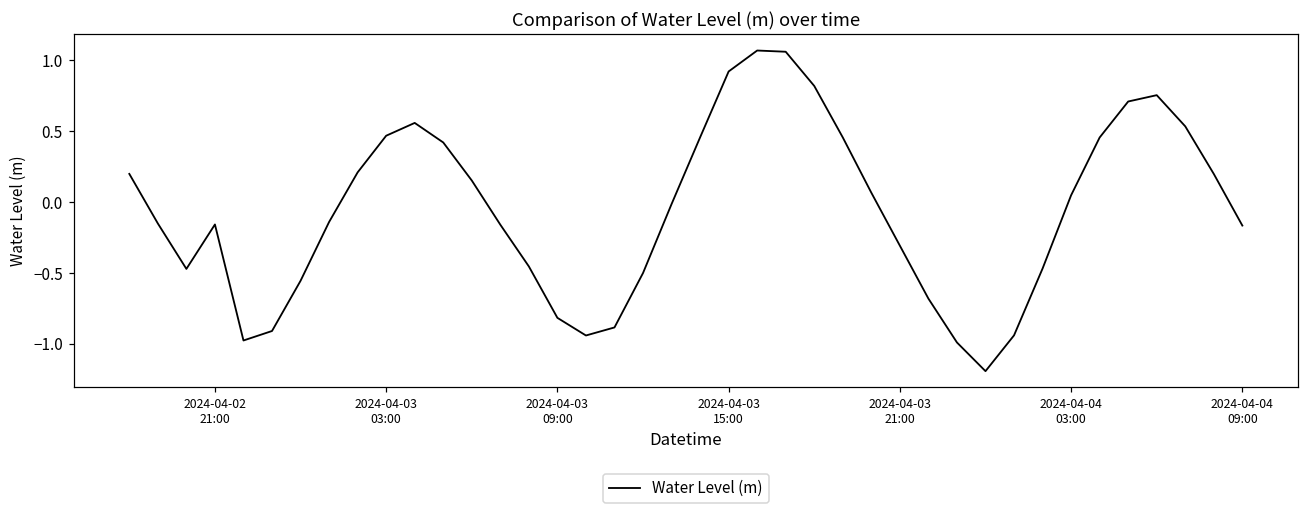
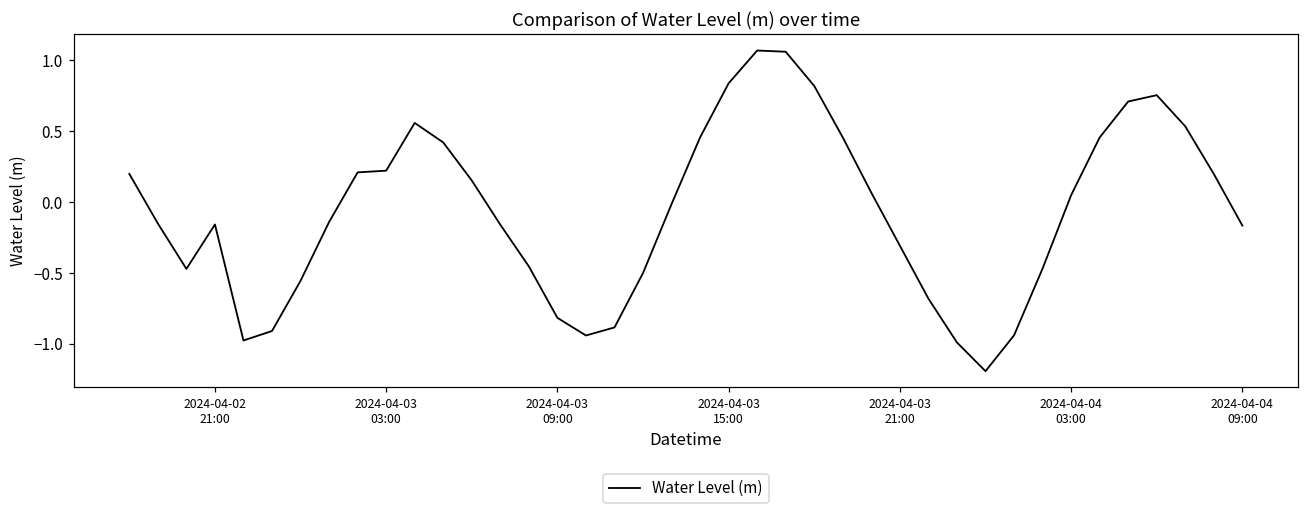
  {
    "2024-04-02 21:00": -0.16,
-   "2024-04-03 03:00": 0.47,
+   "2024-04-03 03:00": 0.22,
    "2024-04-03 09:00": -0.82,
-   "2024-04-03 15:00": 0.92,
+   "2024-04-03 15:00": 0.84,
    "2024-04-03 21:00": -0.31,
    "2024-04-04 03:00": 0.05,
    "2024-04-04 09:00": -0.17
  }
